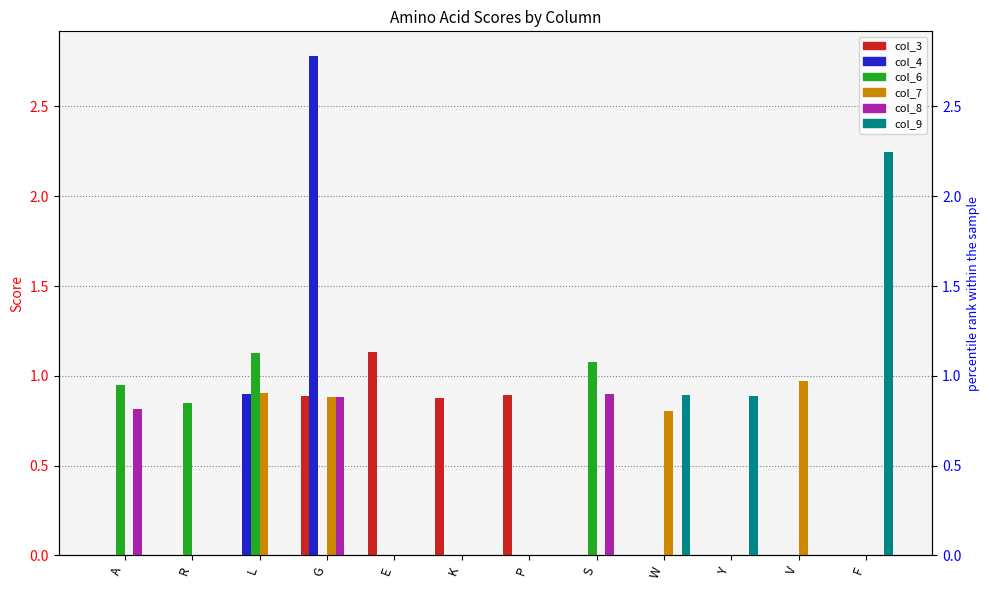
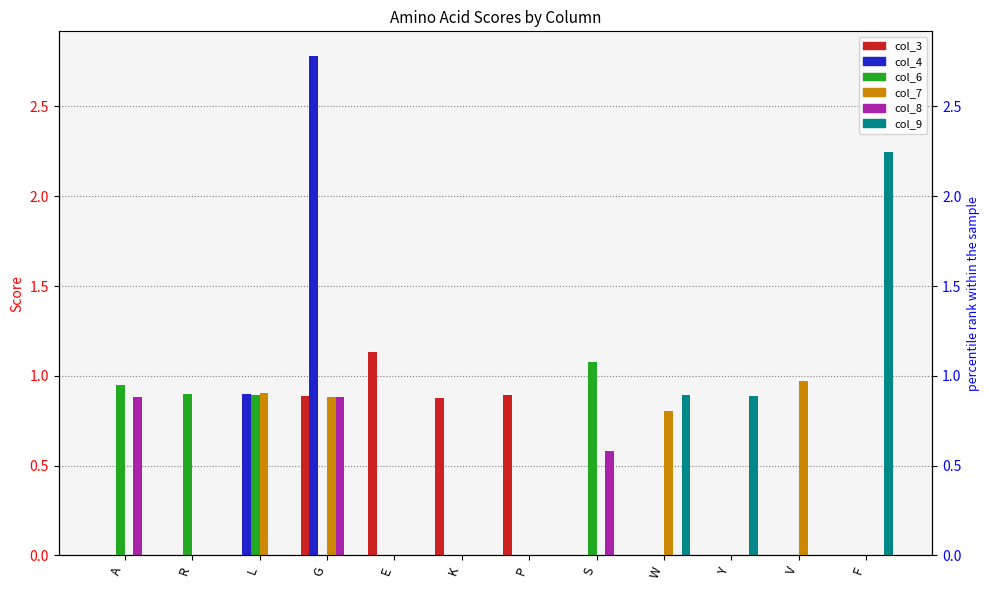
  {
    "col_3": {
      "A": 0.00,
      "R": 0.00,
      "L": 0.00,
      "G": 0.89,
      "E": 1.13,
      "K": 0.88,
      "P": 0.89,
      "S": 0.00,
      "W": 0.00,
      "Y": 0.00,
      "V": 0.00,
      "F": 0.00
    },
    "col_4": {
      "A": 0.00,
      "R": 0.00,
      "L": 0.90,
      "G": 2.78,
      "E": 0.00,
      "K": 0.00,
      "P": 0.00,
      "S": 0.00,
      "W": 0.00,
      "Y": 0.00,
      "V": 0.00,
      "F": 0.00
    },
    "col_6": {
      "A": 0.95,
-     "R": 0.85,
-     "L": 1.13,
+     "R": 0.90,
+     "L": 0.89,
      "G": 0.00,
      "E": 0.00,
      "K": 0.00,
      "P": 0.00,
      "S": 1.08,
      "W": 0.00,
      "Y": 0.00,
      "V": 0.00,
      "F": 0.00
    },
    "col_7": {
      "A": 0.00,
      "R": 0.00,
      "L": 0.90,
      "G": 0.88,
      "E": 0.00,
      "K": 0.00,
      "P": 0.00,
      "S": 0.00,
      "W": 0.80,
      "Y": 0.00,
      "V": 0.97,
      "F": 0.00
    },
    "col_8": {
-     "A": 0.81,
+     "A": 0.88,
      "R": 0.00,
      "L": 0.00,
      "G": 0.88,
      "E": 0.00,
      "K": 0.00,
      "P": 0.00,
-     "S": 0.90,
+     "S": 0.58,
      "W": 0.00,
      "Y": 0.00,
      "V": 0.00,
      "F": 0.00
    },
    "col_9": {
      "A": 0.00,
      "R": 0.00,
      "L": 0.00,
      "G": 0.00,
      "E": 0.00,
      "K": 0.00,
      "P": 0.00,
      "S": 0.00,
      "W": 0.89,
      "Y": 0.89,
      "V": 0.00,
      "F": 2.25
    }
  }
